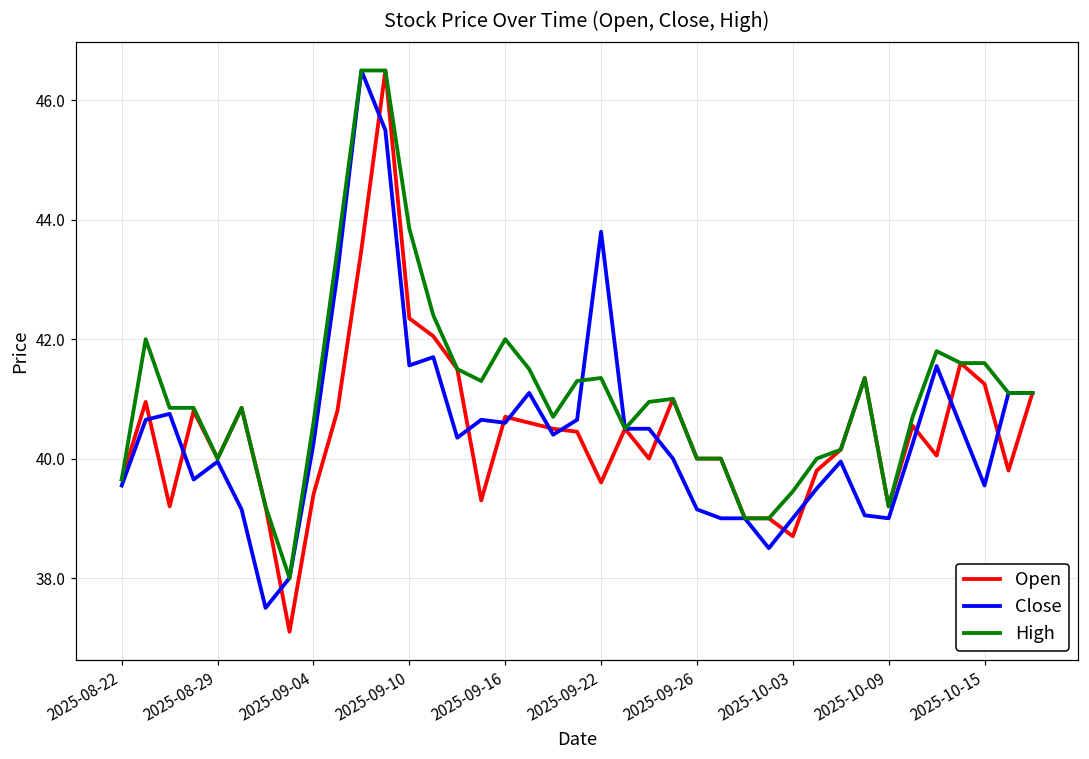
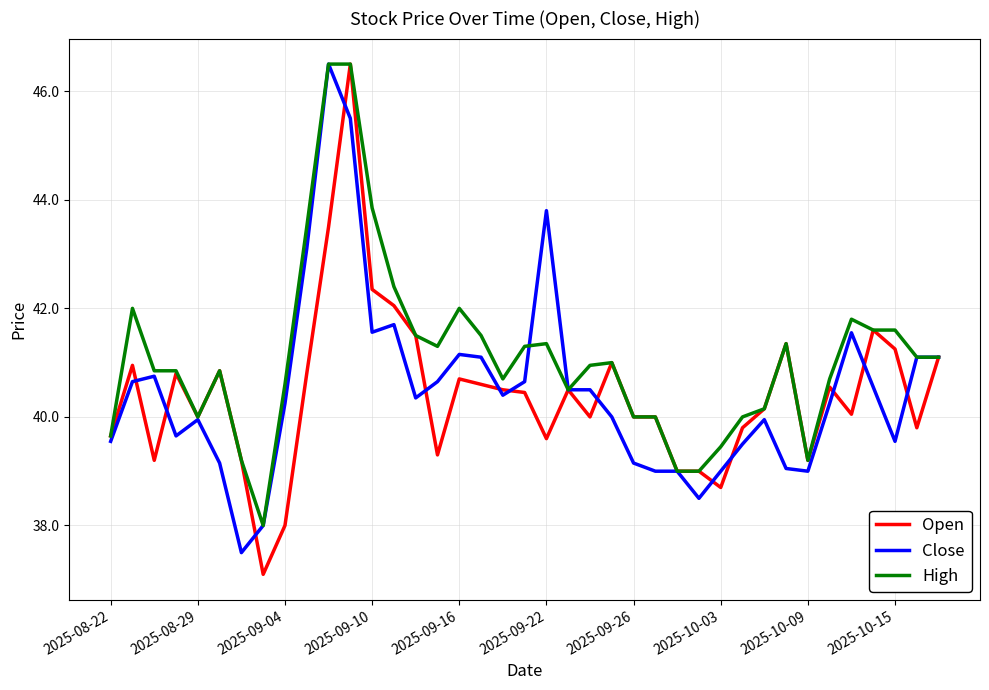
  {
    "Open": {
-     "2025-09-04": 39.4,
+     "2025-09-04": 38.0,
      "2025-09-10": 42.3,
      "2025-09-16": 40.7,
      "2025-09-22": 39.6,
      "2025-10-03": 38.7,
      "2025-10-15": 41.3
    },
    "Close": {
      "2025-08-22": 39.5,
      "2025-08-29": 40.0,
      "2025-09-04": 40.3,
      "2025-09-10": 41.6,
-     "2025-09-16": 40.6,
+     "2025-09-16": 41.2,
      "2025-09-22": 43.8,
      "2025-09-26": 39.2,
      "2025-10-03": 39.0,
      "2025-10-09": 39.0,
      "2025-10-15": 39.5
    },
    "High": {
      "2025-09-04": 40.6,
      "2025-09-10": 43.8,
      "2025-09-16": 42.0,
      "2025-09-22": 41.3,
      "2025-10-03": 39.5,
      "2025-10-15": 41.6
    }
  }
